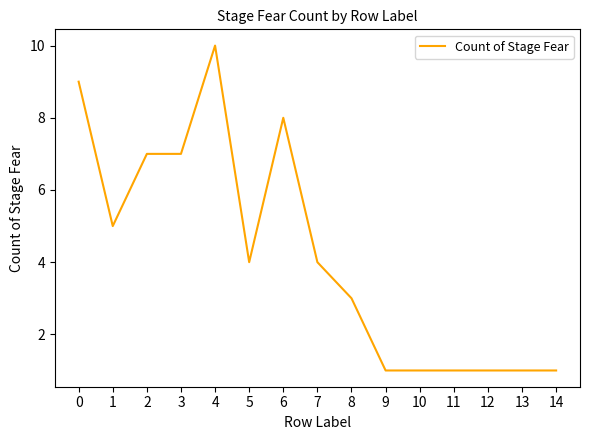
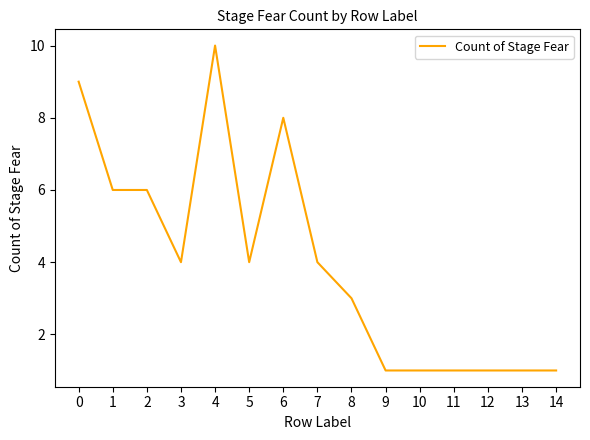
  {
    "0": 9,
-   "1": 5,
-   "2": 7,
-   "3": 7,
+   "1": 6,
+   "2": 6,
+   "3": 4,
    "4": 10,
    "5": 4,
    "6": 8,
    "7": 4,
    "8": 3,
    "9": 1,
    "10": 1,
    "11": 1,
    "12": 1,
    "13": 1,
    "14": 1
  }
